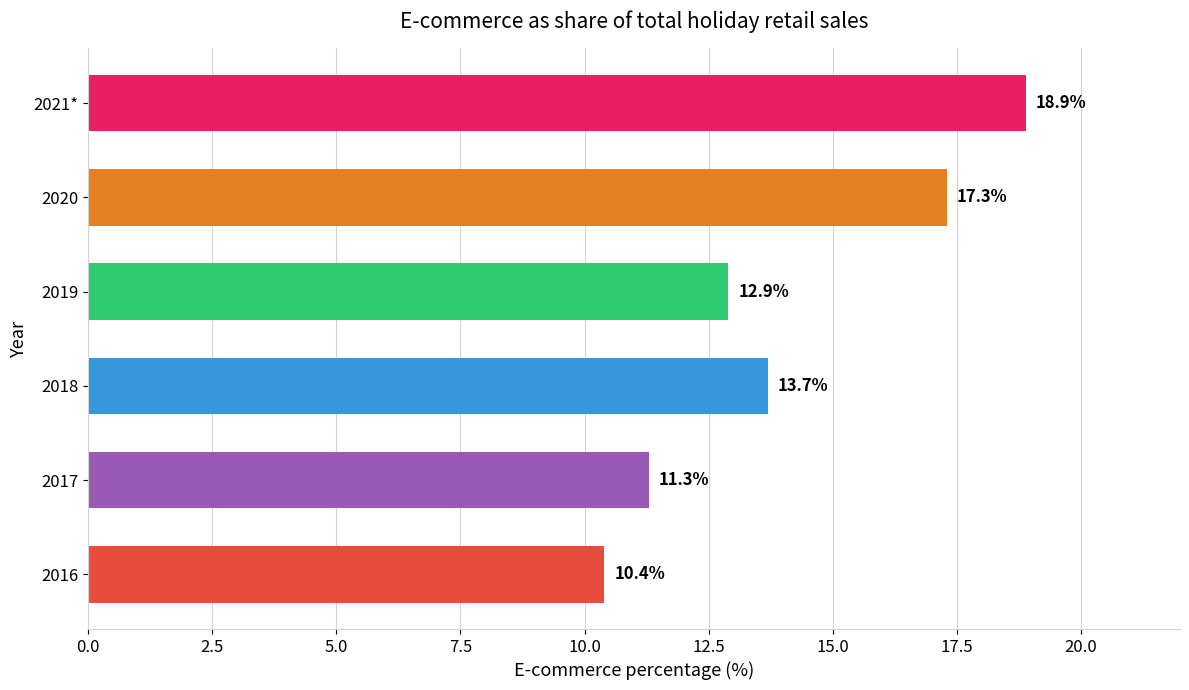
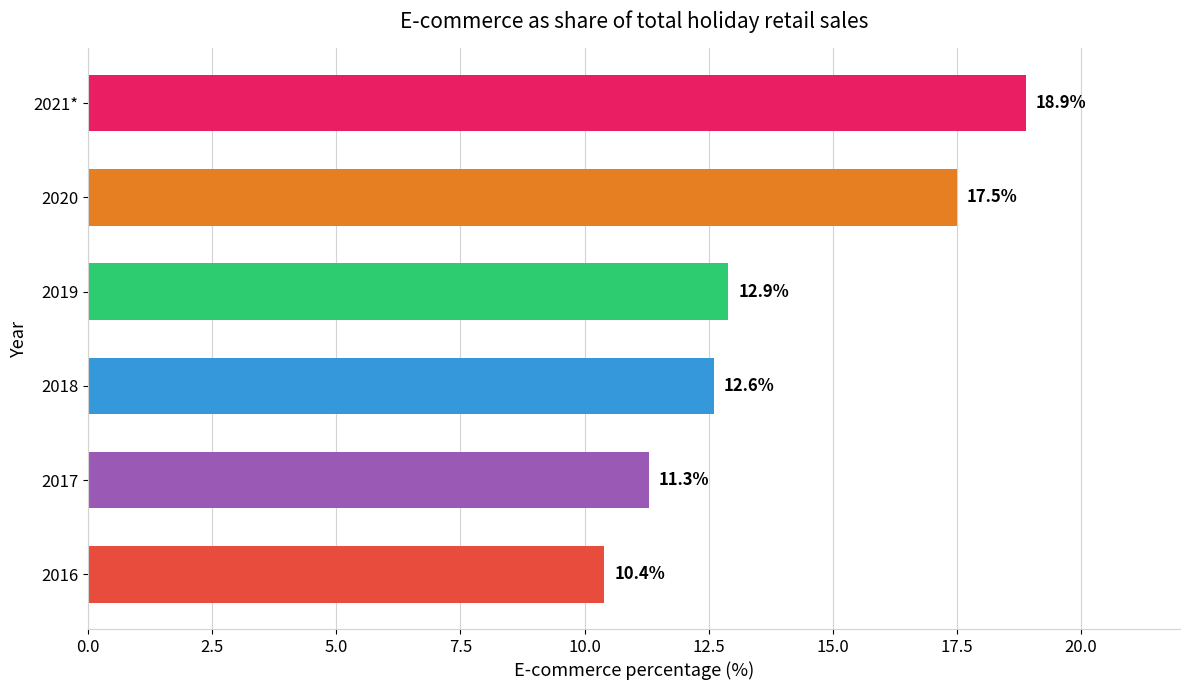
  {
    "2021*": "18.9%",
-   "2020": "17.3%",
+   "2020": "17.5%",
    "2019": "12.9%",
-   "2018": "13.7%",
+   "2018": "12.6%",
    "2017": "11.3%",
    "2016": "10.4%"
  }
